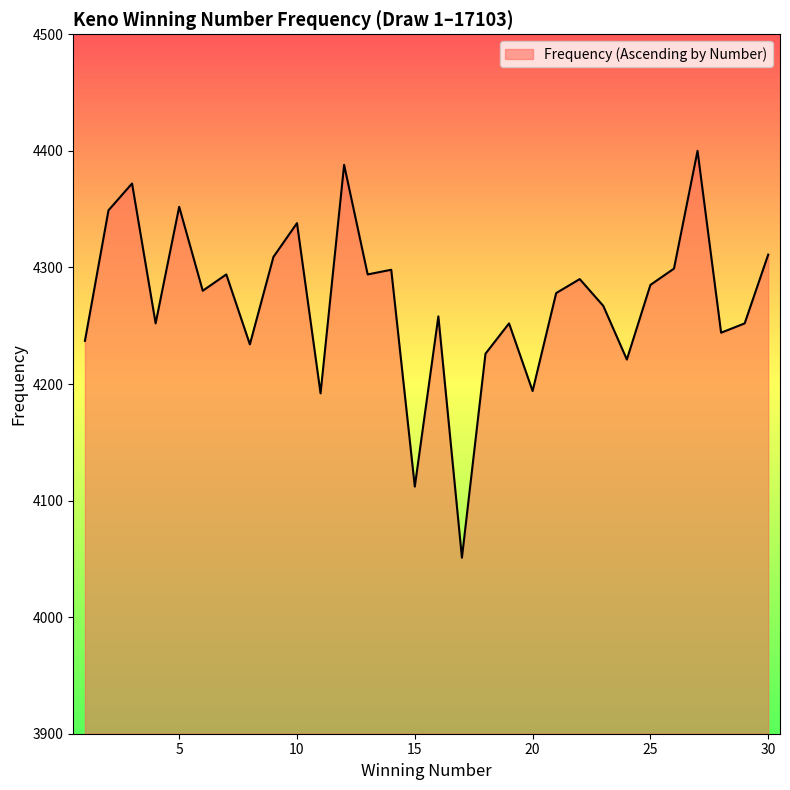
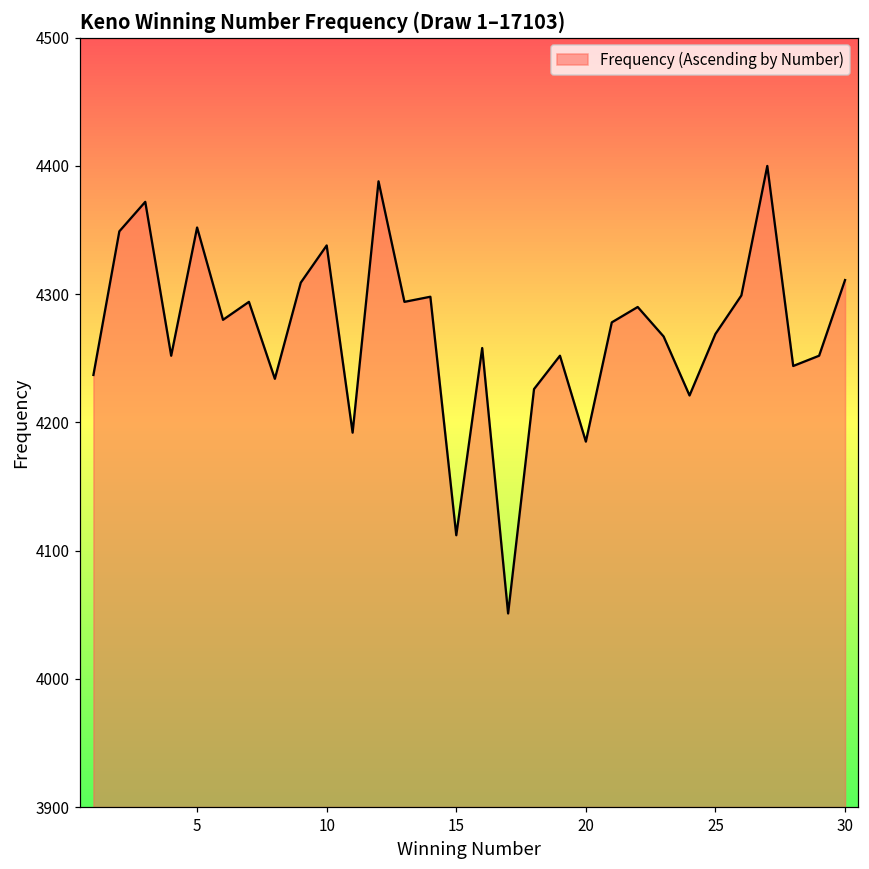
  {
    "5": 4352,
    "10": 4338,
    "15": 4112,
-   "20": 4194,
-   "25": 4285,
+   "20": 4185,
+   "25": 4269,
    "30": 4311
  }
